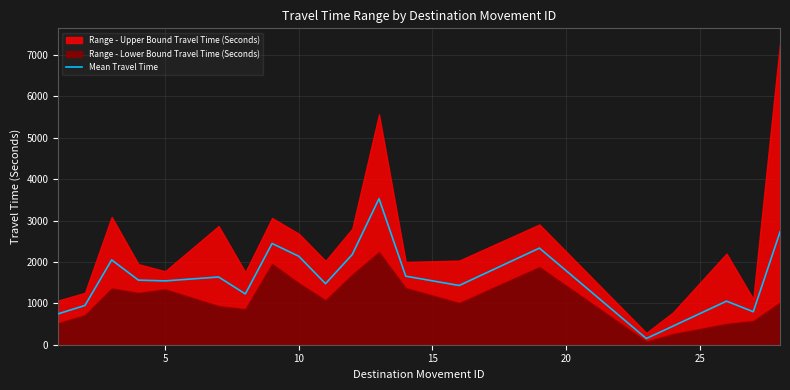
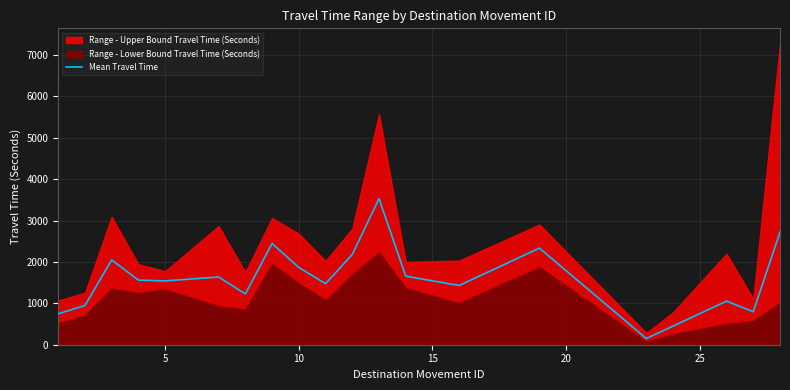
  {
    "Mean Travel Time": {
      "5": 1500,
-     "10": 2100
+     "10": 1900
    },
    "Range - Lower Bound Travel Time (Seconds)": {
      "5": 1300,
      "10": 1500
    }
  }
